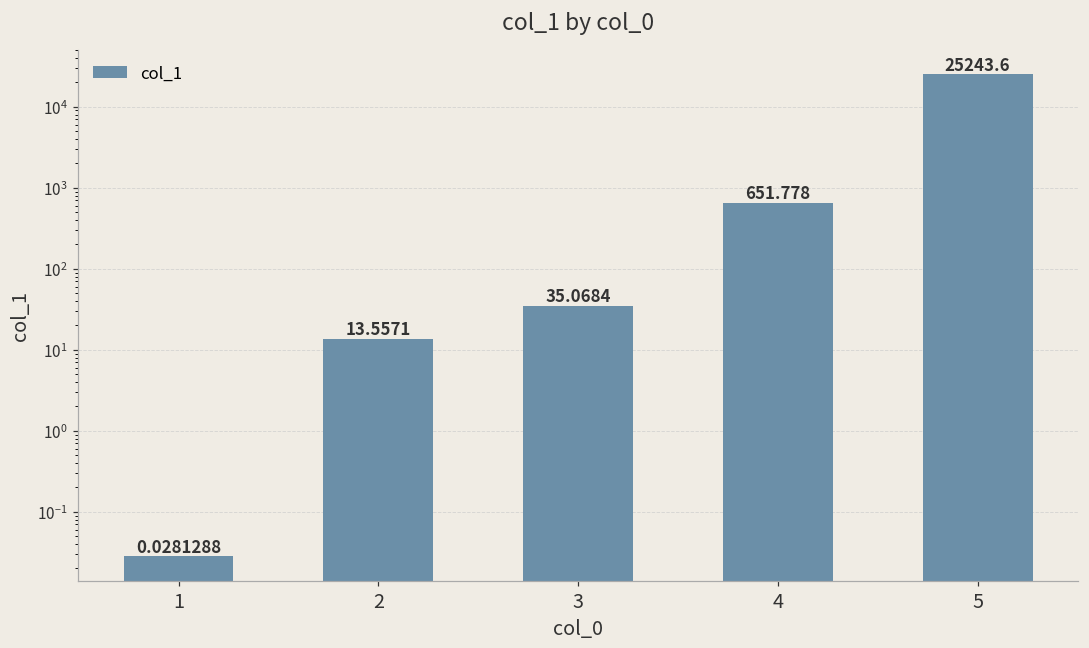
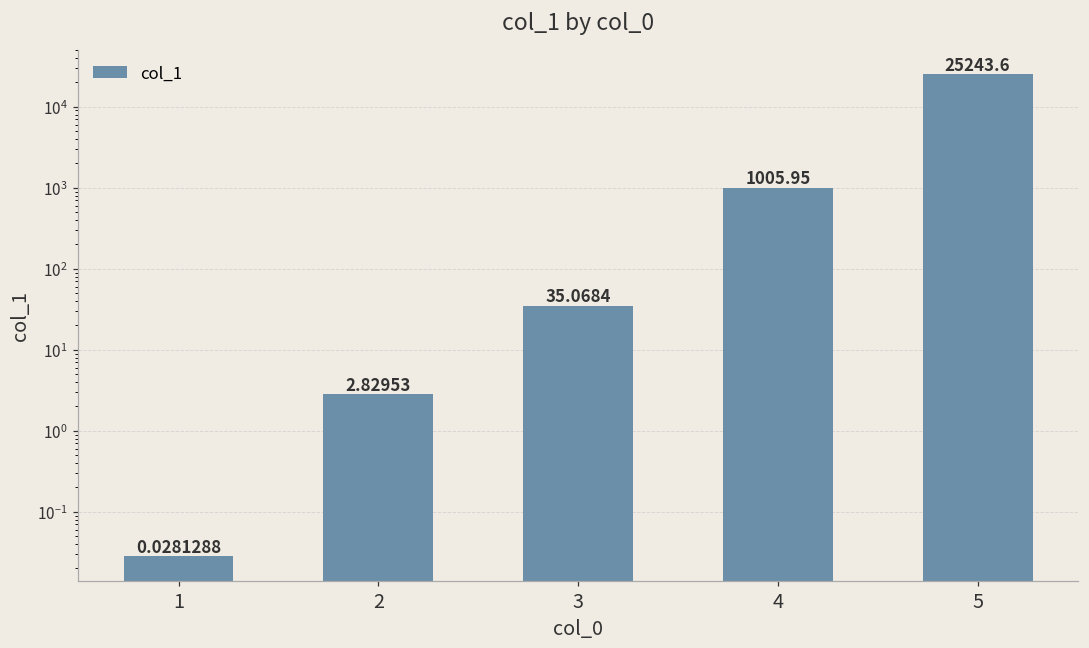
  {
    "1": 0.0281288,
-   "2": 13.5571,
+   "2": 2.82953,
    "3": 35.0684,
-   "4": 651.778,
+   "4": 1005.95,
    "5": 25243.6
  }
